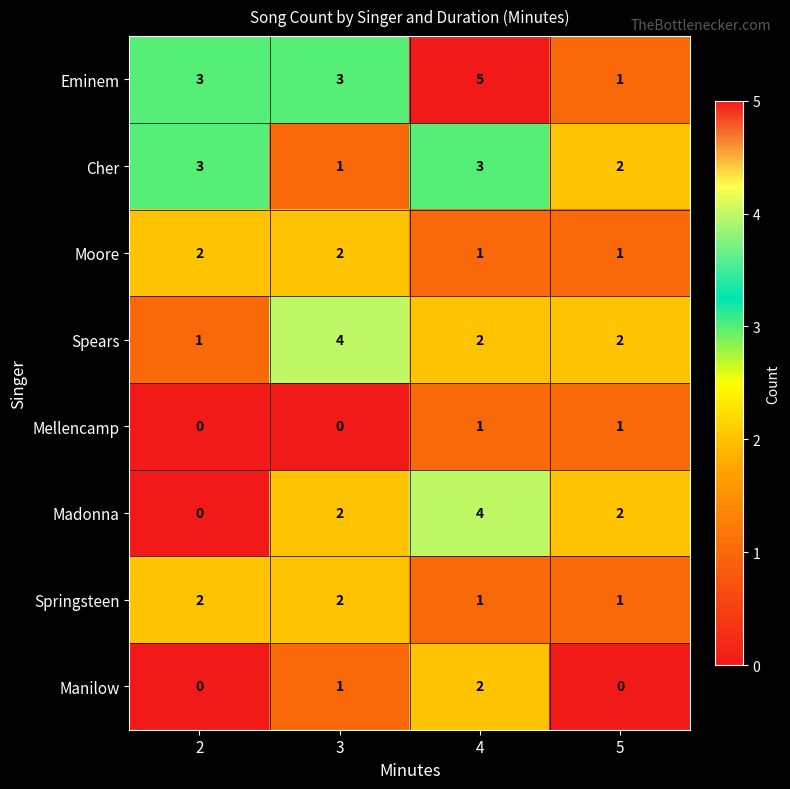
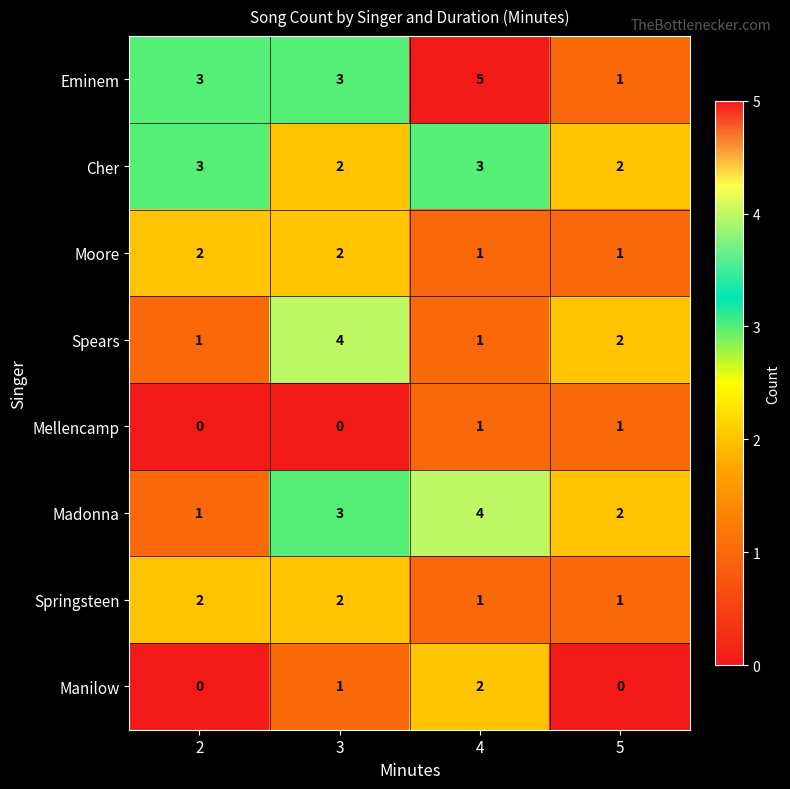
  {
    "Eminem": {
      "2": 3,
      "3": 3,
      "4": 5,
      "5": 1
    },
    "Cher": {
      "2": 3,
-     "3": 1,
+     "3": 2,
      "4": 3,
      "5": 2
    },
    "Moore": {
      "2": 2,
      "3": 2,
      "4": 1,
      "5": 1
    },
    "Spears": {
      "2": 1,
      "3": 4,
-     "4": 2,
+     "4": 1,
      "5": 2
    },
    "Mellencamp": {
      "2": 0,
      "3": 0,
      "4": 1,
      "5": 1
    },
    "Madonna": {
-     "2": 0,
-     "3": 2,
+     "2": 1,
+     "3": 3,
      "4": 4,
      "5": 2
    },
    "Springsteen": {
      "2": 2,
      "3": 2,
      "4": 1,
      "5": 1
    },
    "Manilow": {
      "2": 0,
      "3": 1,
      "4": 2,
      "5": 0
    }
  }
